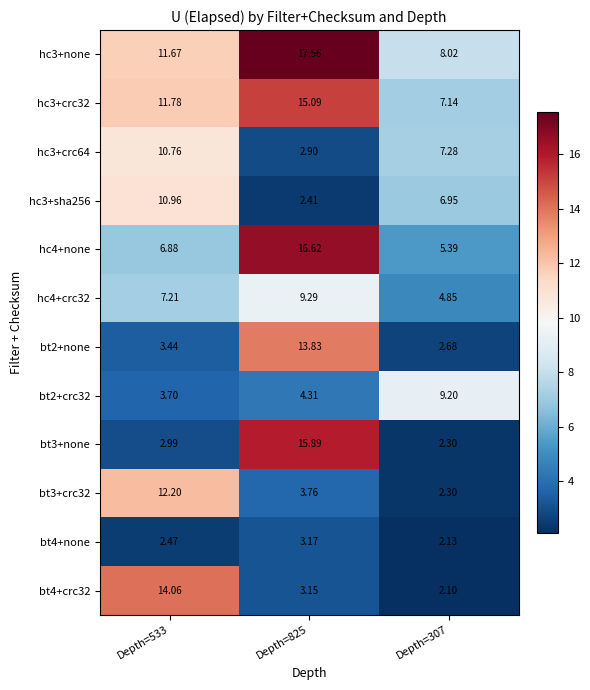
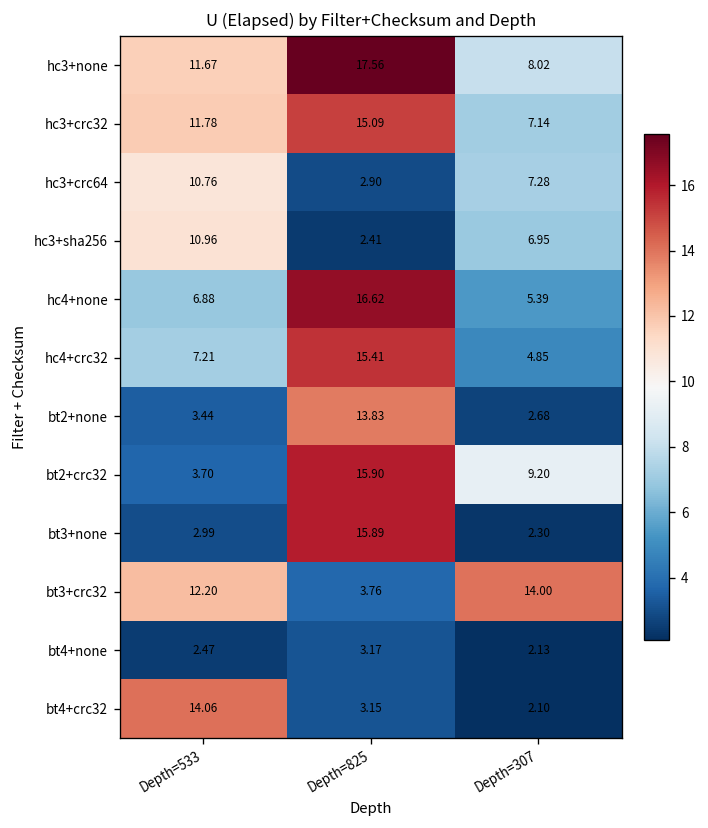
  {
    "hc3+none": {
      "Depth=533": 11.67,
      "Depth=825": 17.56,
      "Depth=307": 8.02
    },
    "hc3+crc32": {
      "Depth=533": 11.78,
      "Depth=825": 15.09,
      "Depth=307": 7.14
    },
    "hc3+crc64": {
      "Depth=533": 10.76,
      "Depth=825": 2.90,
      "Depth=307": 7.28
    },
    "hc3+sha256": {
      "Depth=533": 10.96,
      "Depth=825": 2.41,
      "Depth=307": 6.95
    },
    "hc4+none": {
      "Depth=533": 6.88,
      "Depth=825": 16.62,
      "Depth=307": 5.39
    },
    "hc4+crc32": {
      "Depth=533": 7.21,
-     "Depth=825": 9.29,
+     "Depth=825": 15.41,
      "Depth=307": 4.85
    },
    "bt2+none": {
      "Depth=533": 3.44,
      "Depth=825": 13.83,
      "Depth=307": 2.68
    },
    "bt2+crc32": {
      "Depth=533": 3.70,
-     "Depth=825": 4.31,
+     "Depth=825": 15.90,
      "Depth=307": 9.20
    },
    "bt3+none": {
      "Depth=533": 2.99,
      "Depth=825": 15.89,
      "Depth=307": 2.30
    },
    "bt3+crc32": {
      "Depth=533": 12.20,
      "Depth=825": 3.76,
-     "Depth=307": 2.30
+     "Depth=307": 14.00
    },
    "bt4+none": {
      "Depth=533": 2.47,
      "Depth=825": 3.17,
      "Depth=307": 2.13
    },
    "bt4+crc32": {
      "Depth=533": 14.06,
      "Depth=825": 3.15,
      "Depth=307": 2.10
    }
  }
